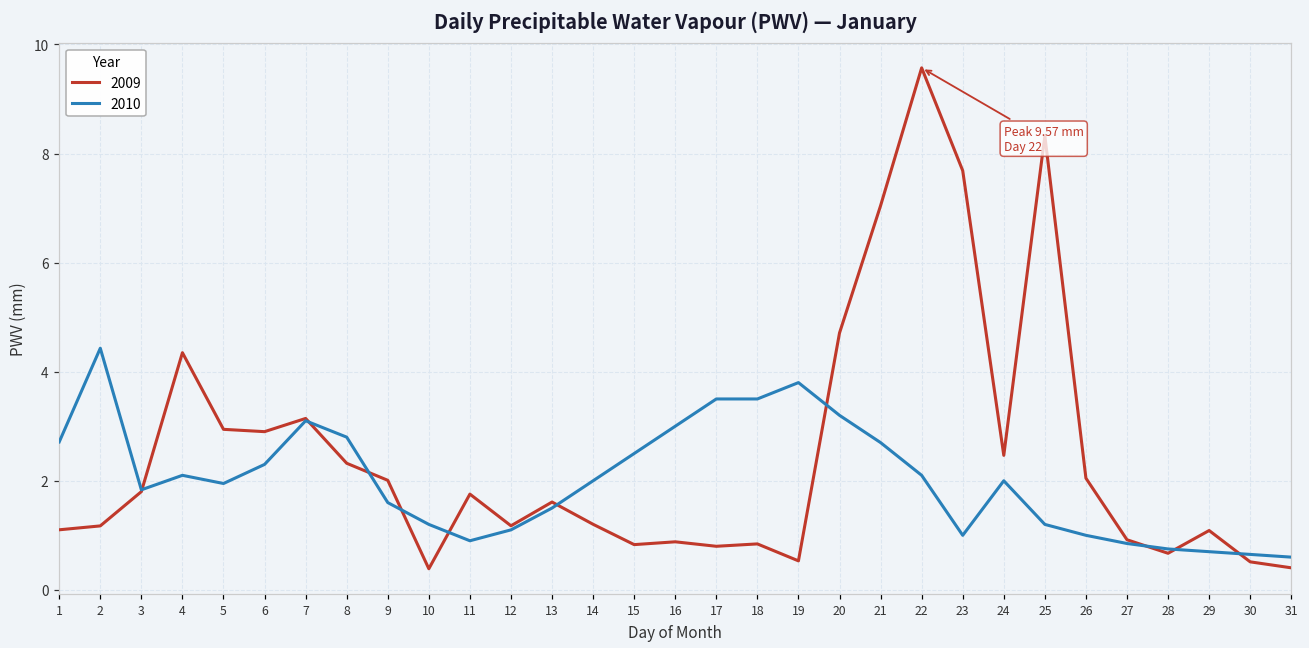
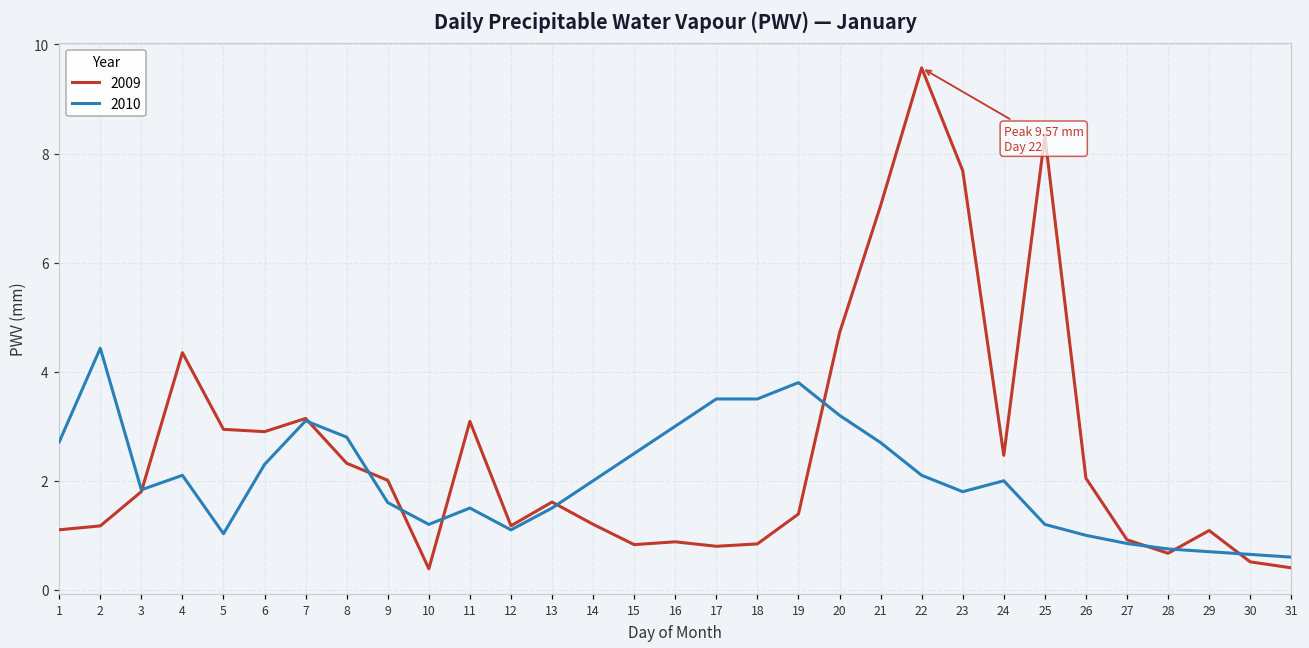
  {
    "2009": {
      "1": 1.1,
      "2": 1.2,
      "4": 4.3,
      "5": 2.9,
      "6": 2.9,
      "8": 2.3,
      "9": 2.0,
      "10": 0.4,
-     "11": 1.8,
+     "11": 3.1,
      "12": 1.2,
      "13": 1.6,
      "14": 1.2,
      "15": 0.8,
      "16": 0.9,
      "17": 0.8,
      "18": 0.8,
-     "19": 0.5,
+     "19": 1.4,
      "20": 4.7,
      "21": 7.0,
      "22": 9.6,
      "23": 7.7,
      "24": 2.5,
      "26": 2.0,
      "27": 0.9,
      "28": 0.7,
      "29": 1.1,
      "30": 0.5,
      "31": 0.4
    },
    "2010": {
      "1": 2.7,
      "2": 4.4,
      "4": 2.1,
-     "5": 2.0,
+     "5": 1.0,
      "6": 2.3,
      "8": 2.8,
      "9": 1.6,
      "10": 1.2,
-     "11": 0.9,
+     "11": 1.5,
      "12": 1.1,
      "13": 1.5,
      "14": 2.0,
      "15": 2.5,
      "16": 3.0,
      "17": 3.5,
      "18": 3.5,
      "19": 3.8,
      "20": 3.2,
      "21": 2.7,
      "22": 2.1,
-     "23": 1.0,
+     "23": 1.8,
      "24": 2.0,
      "25": 1.2,
      "26": 1.0,
      "27": 0.9,
      "28": 0.8,
      "29": 0.7,
      "30": 0.7,
      "31": 0.6
    }
  }
